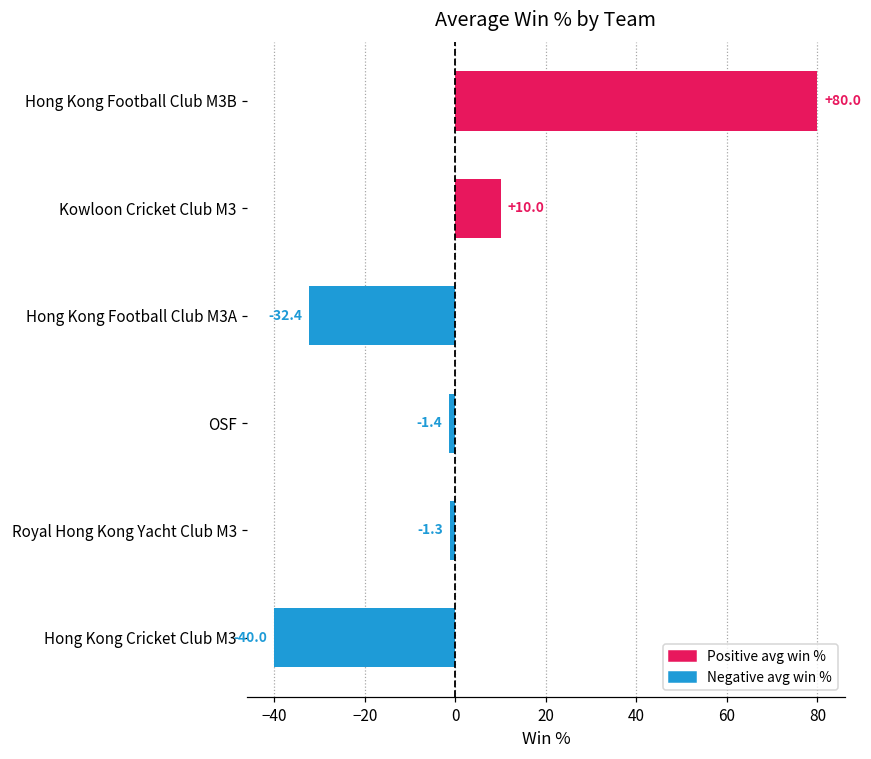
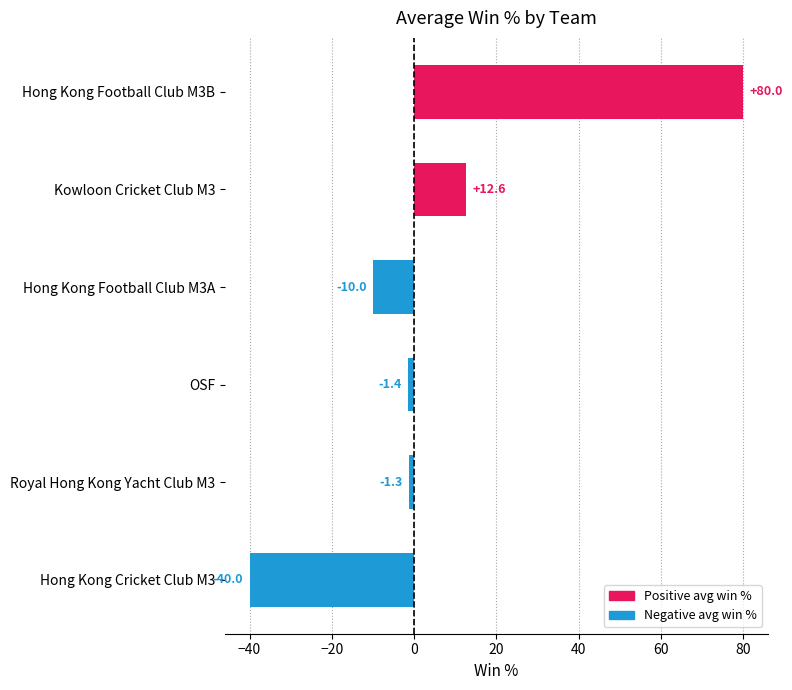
  {
    "Hong Kong Football Club M3B": "+80.0",
-   "Kowloon Cricket Club M3": "+10.0",
-   "Hong Kong Football Club M3A": "-32.4",
+   "Kowloon Cricket Club M3": "+12.6",
+   "Hong Kong Football Club M3A": "-10.0",
    "OSF": "-1.4",
    "Royal Hong Kong Yacht Club M3": "-1.3",
    "Hong Kong Cricket Club M3": "-40.0"
  }
